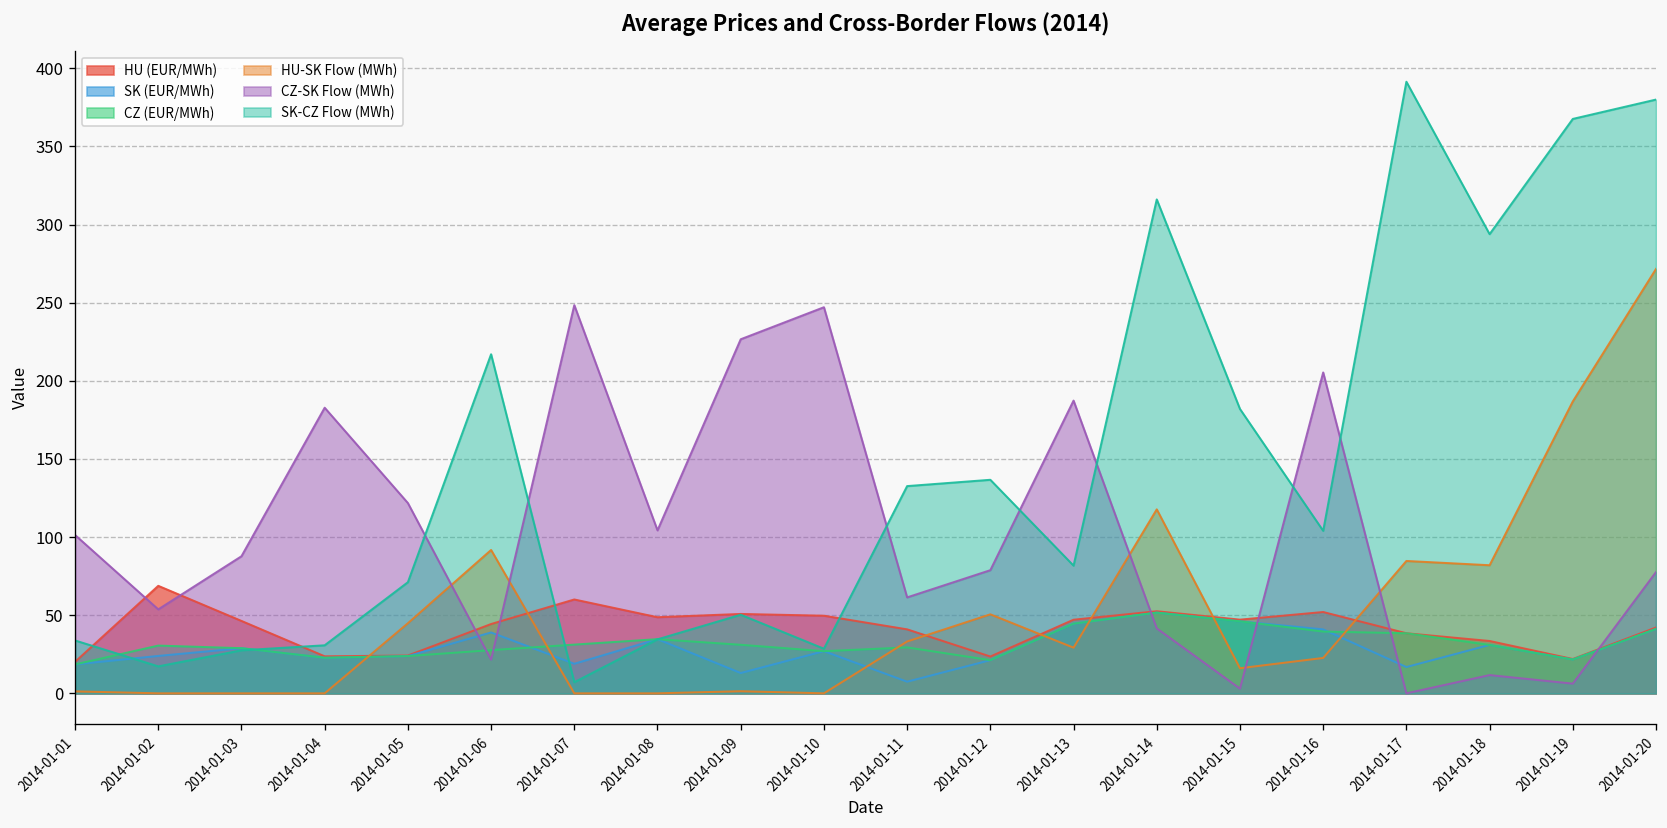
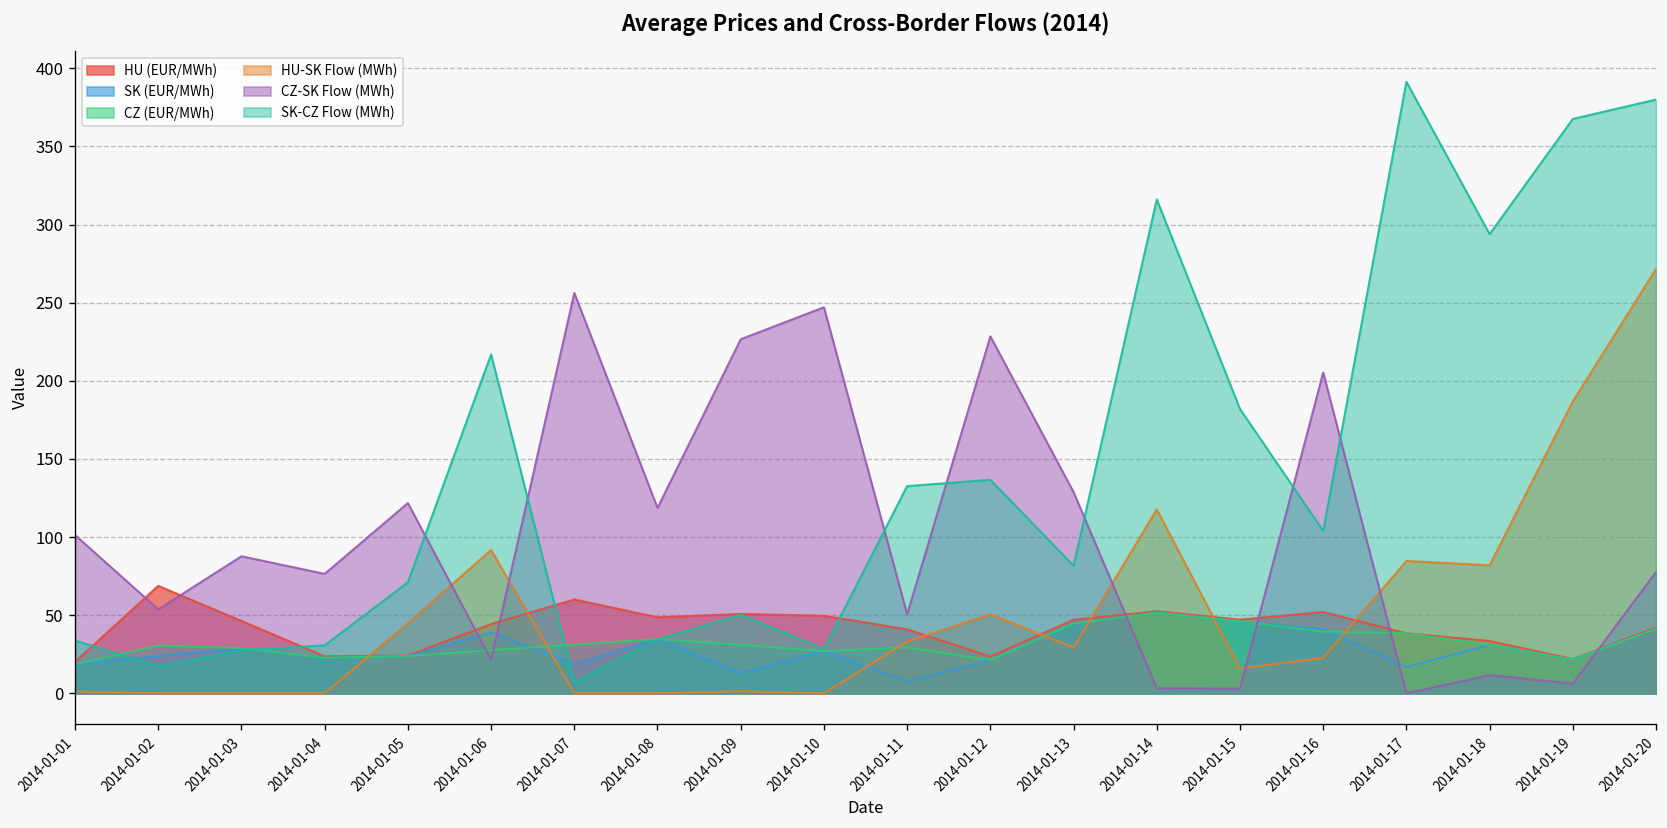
  {
    "SK (EUR/MWh)": {
      "2014-01-02": 24,
      "2014-01-06": 39,
      "2014-01-07": 19,
      "2014-01-09": 13,
      "2014-01-11": 7,
      "2014-01-17": 17
    },
    "CZ-SK Flow (MWh)": {
      "2014-01-01": 101,
      "2014-01-02": 54,
      "2014-01-03": 88,
-     "2014-01-04": 183,
+     "2014-01-04": 76,
      "2014-01-05": 122,
      "2014-01-06": 22,
-     "2014-01-07": 248,
-     "2014-01-08": 104,
+     "2014-01-07": 256,
+     "2014-01-08": 119,
      "2014-01-09": 227,
      "2014-01-10": 247,
-     "2014-01-11": 61,
-     "2014-01-12": 79,
-     "2014-01-13": 187,
-     "2014-01-14": 42,
+     "2014-01-11": 51,
+     "2014-01-12": 228,
+     "2014-01-13": 129,
+     "2014-01-14": 3,
      "2014-01-15": 3,
      "2014-01-16": 205,
      "2014-01-17": 0,
      "2014-01-18": 12,
      "2014-01-19": 6,
      "2014-01-20": 78
    }
  }
